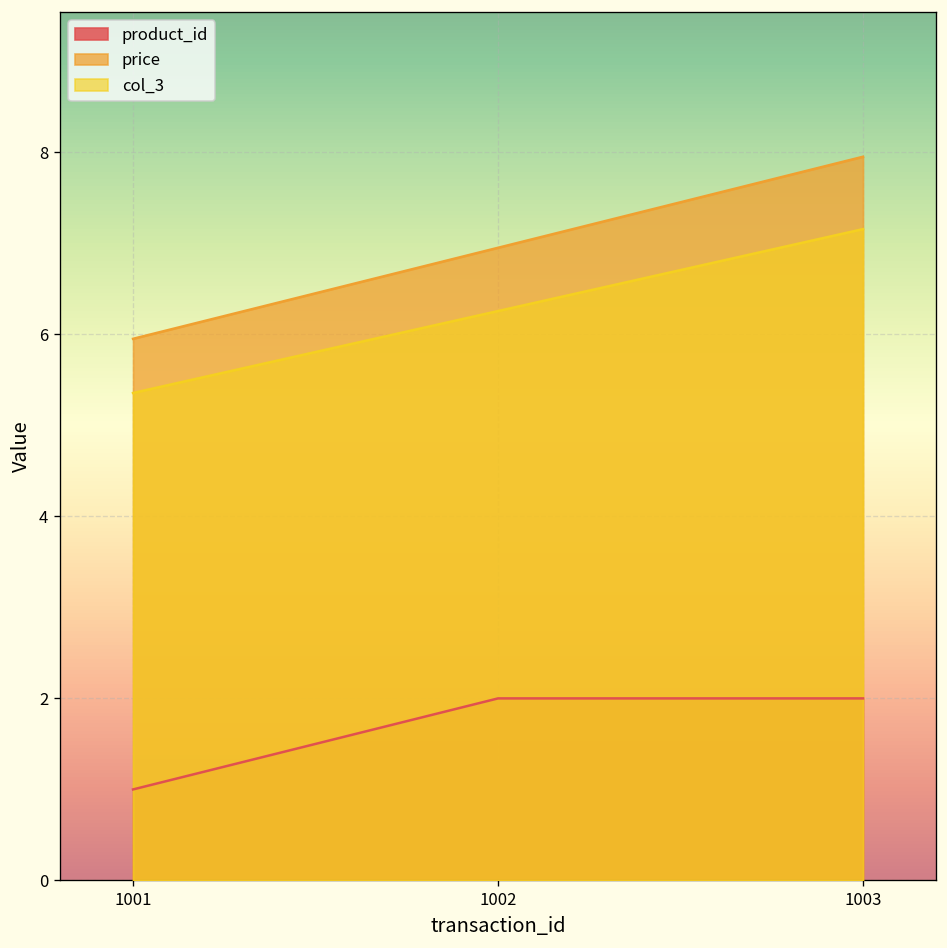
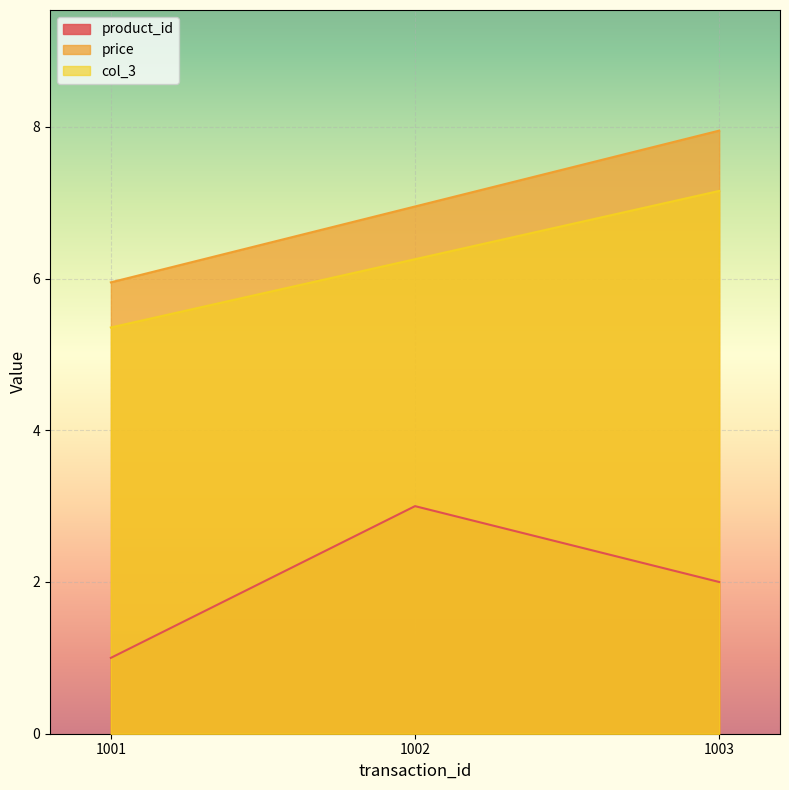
  {
    "product_id": {
      "1001": 1,
-     "1002": 2,
+     "1002": 3,
      "1003": 2
    }
  }
